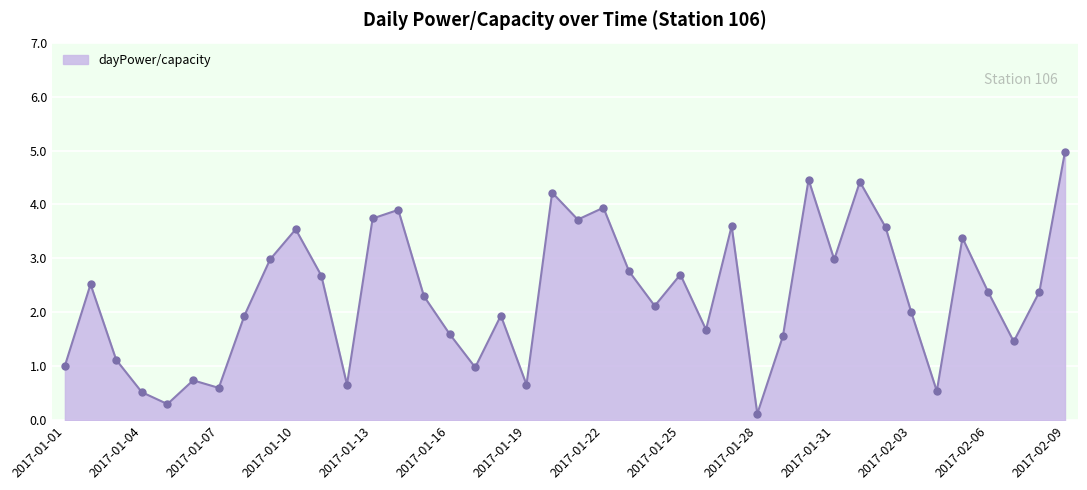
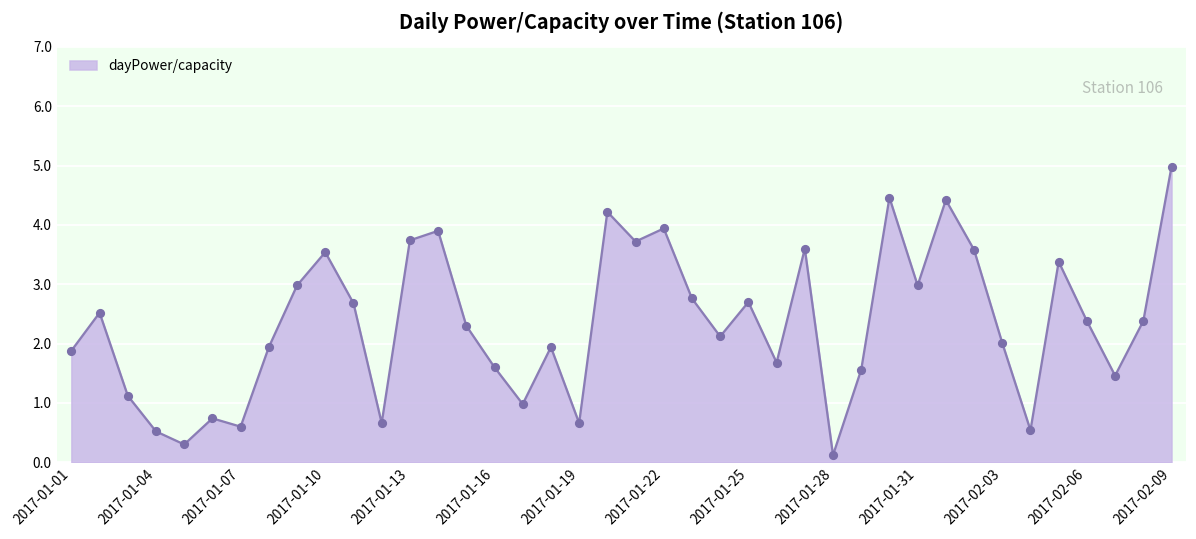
  {
-   "2017-01-01": 1.0,
+   "2017-01-01": 1.9,
    "2017-01-04": 0.5,
    "2017-01-07": 0.6,
    "2017-01-10": 3.5,
    "2017-01-13": 3.7,
    "2017-01-16": 1.6,
    "2017-01-19": 0.7,
    "2017-01-22": 3.9,
    "2017-01-25": 2.7,
    "2017-01-28": 0.1,
    "2017-01-31": 3.0,
    "2017-02-03": 2.0,
    "2017-02-06": 2.4,
    "2017-02-09": 5.0
  }
